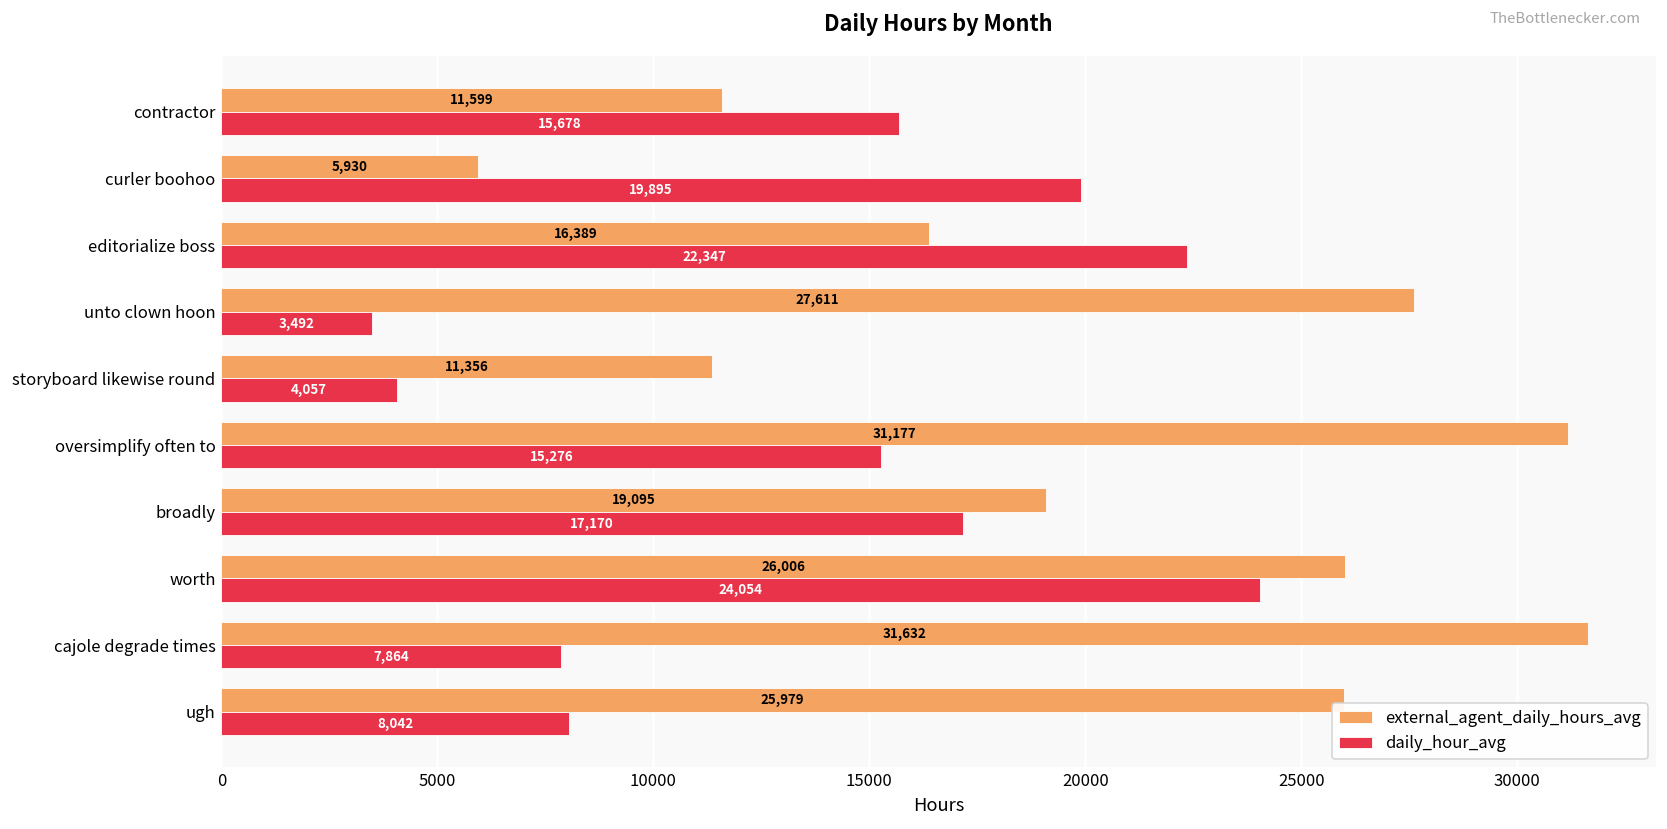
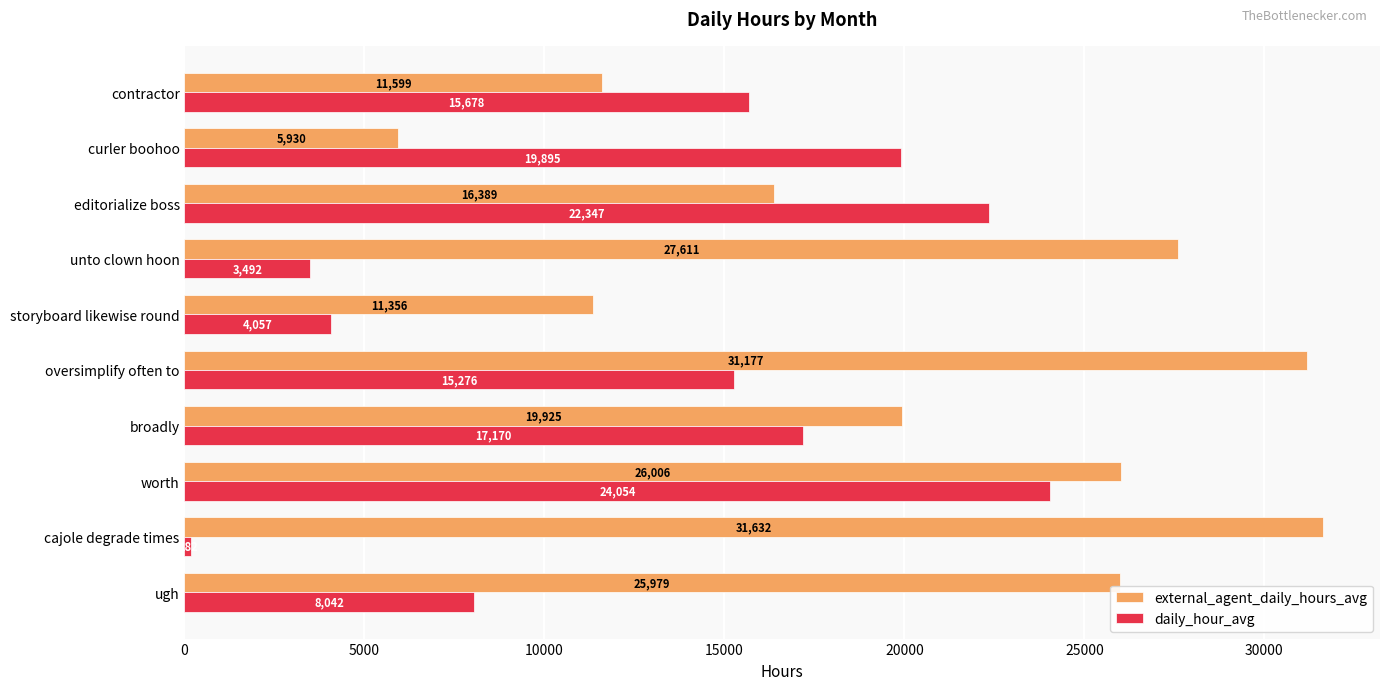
  {
    "external_agent_daily_hours_avg": {
      "contractor": "11,599",
      "curler boohoo": "5,930",
      "editorialize boss": "16,389",
      "unto clown hoon": "27,611",
      "storyboard likewise round": "11,356",
      "oversimplify often to": "31,177",
-     "broadly": "19,095",
+     "broadly": "19,925",
      "worth": "26,006",
      "cajole degrade times": "31,632",
      "ugh": "25,979"
    },
    "daily_hour_avg": {
-     "cajole degrade times": "7900"
+     "cajole degrade times": "200"
    }
  }
